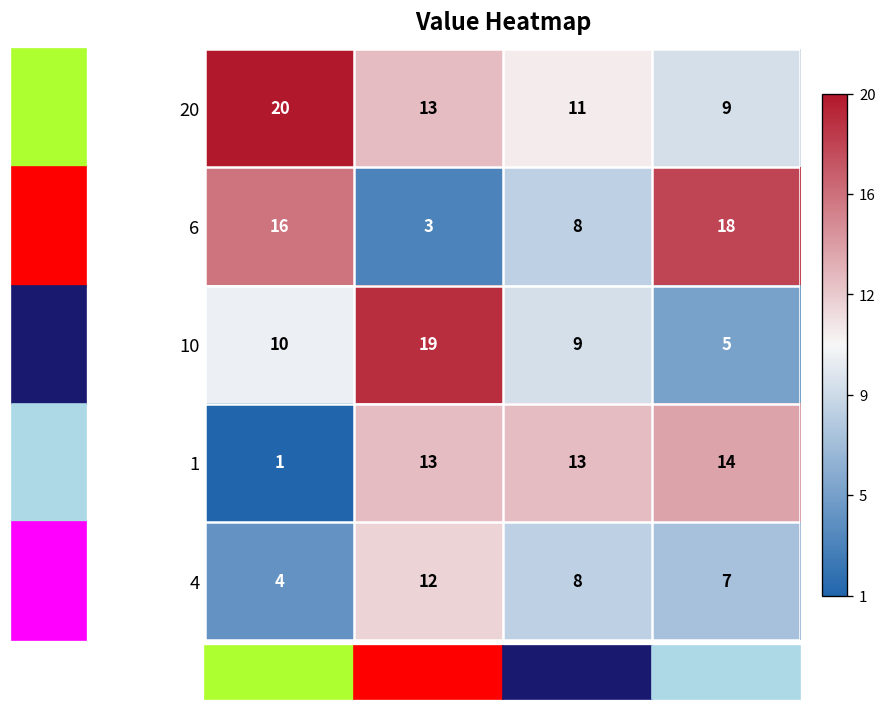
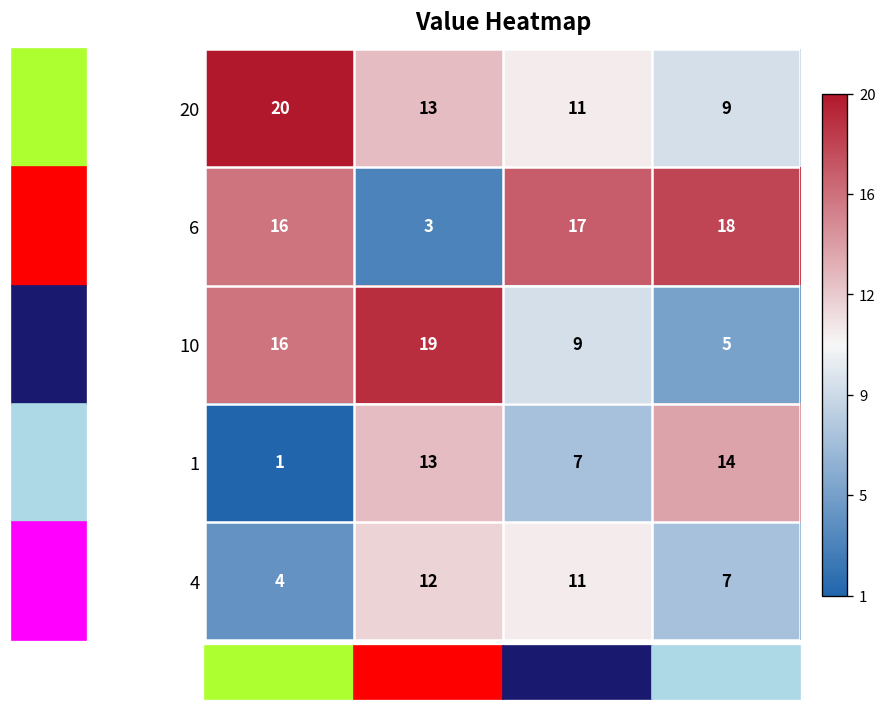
  {
    "20": {
      "16": 20,
      "3": 13,
      "19": 11,
      "2": 9
    },
    "6": {
      "16": 16,
      "3": 3,
-     "19": 8,
+     "19": 17,
      "2": 18
    },
    "10": {
-     "16": 10,
+     "16": 16,
      "3": 19,
      "19": 9,
      "2": 5
    },
    "1": {
      "16": 1,
      "3": 13,
-     "19": 13,
+     "19": 7,
      "2": 14
    },
    "4": {
      "16": 4,
      "3": 12,
-     "19": 8,
+     "19": 11,
      "2": 7
    }
  }
